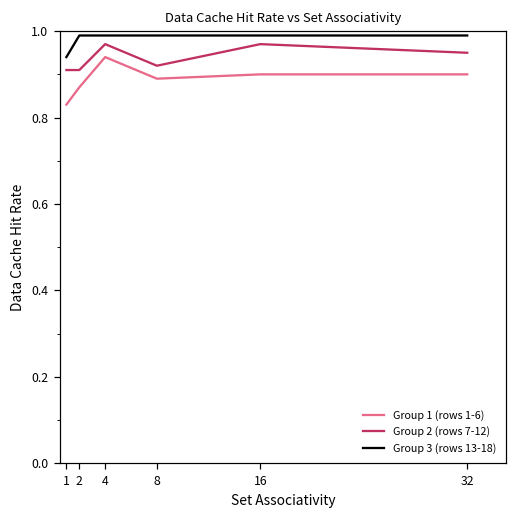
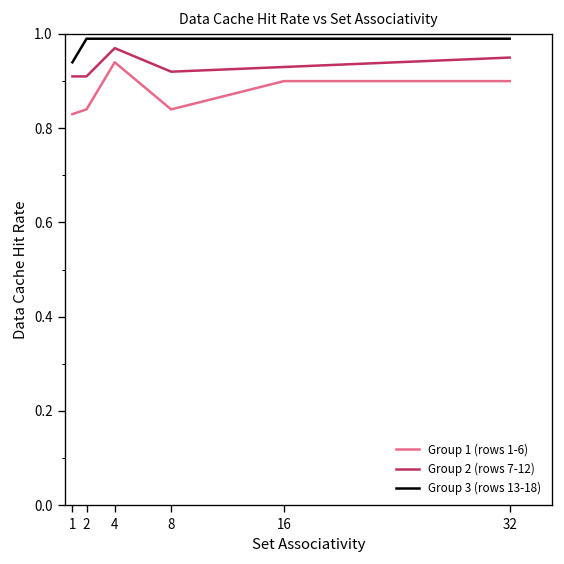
  {
    "Group 1 (rows 1-6)": {
      "1": 0.83,
-     "2": 0.87,
+     "2": 0.84,
      "4": 0.94,
-     "8": 0.89,
+     "8": 0.84,
      "16": 0.90,
      "32": 0.90
    },
    "Group 2 (rows 7-12)": {
      "1": 0.91,
      "2": 0.91,
      "4": 0.97,
      "8": 0.92,
-     "16": 0.97,
+     "16": 0.93,
      "32": 0.95
    },
    "Group 3 (rows 13-18)": {
      "1": 0.94,
      "2": 0.99,
      "4": 0.99,
      "8": 0.99,
      "16": 0.99,
      "32": 0.99
    }
  }
